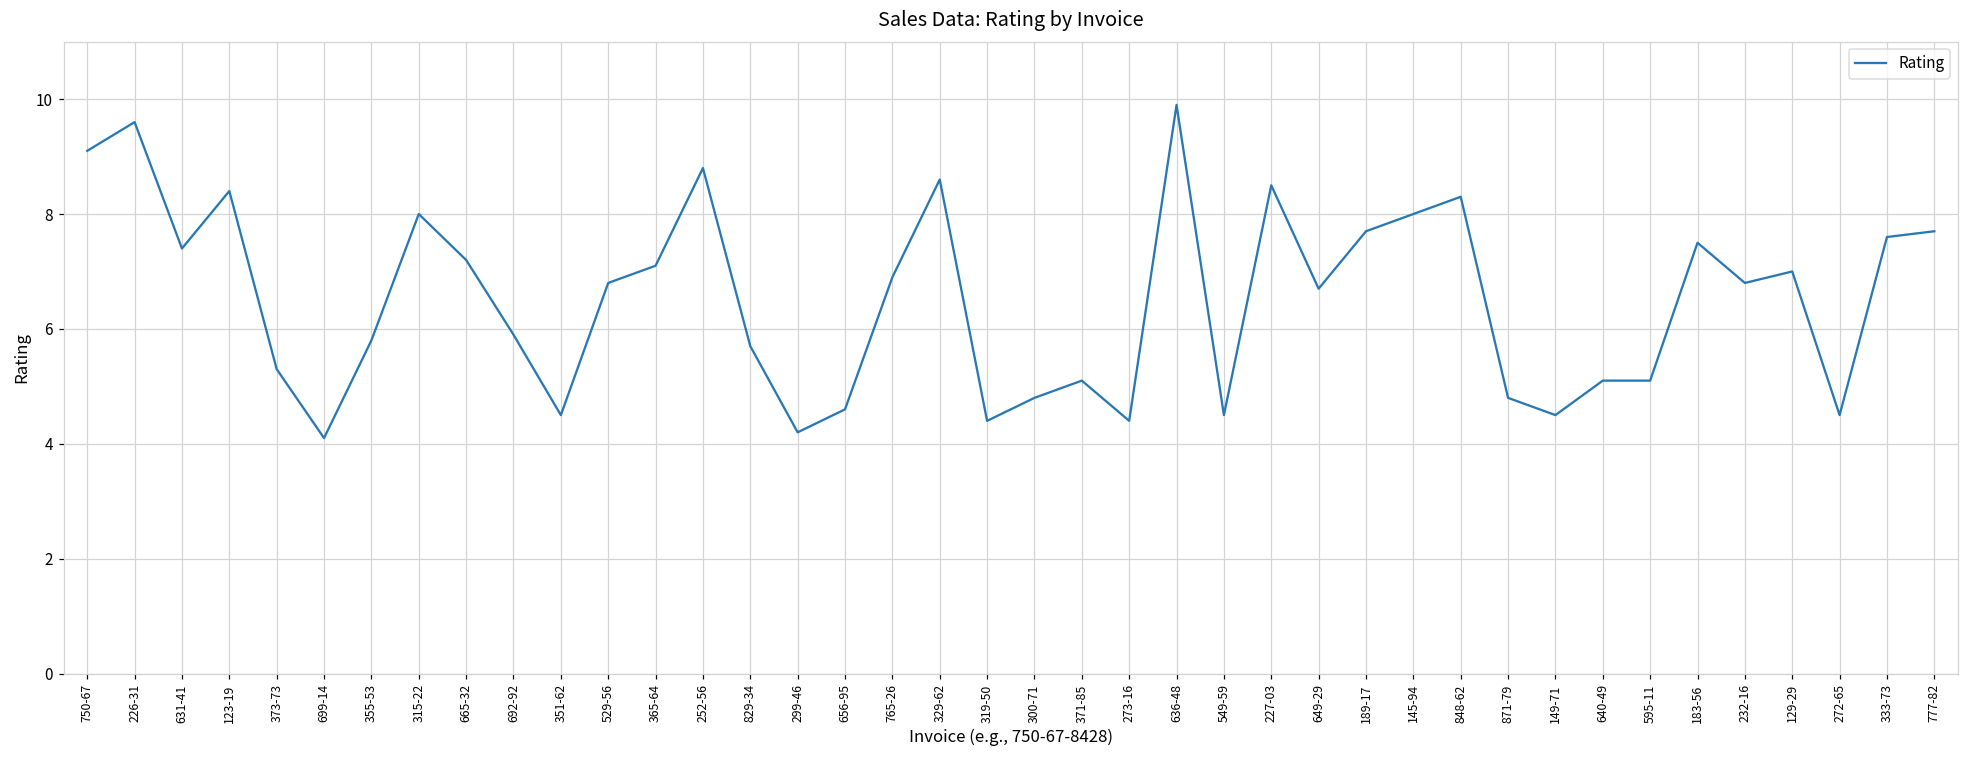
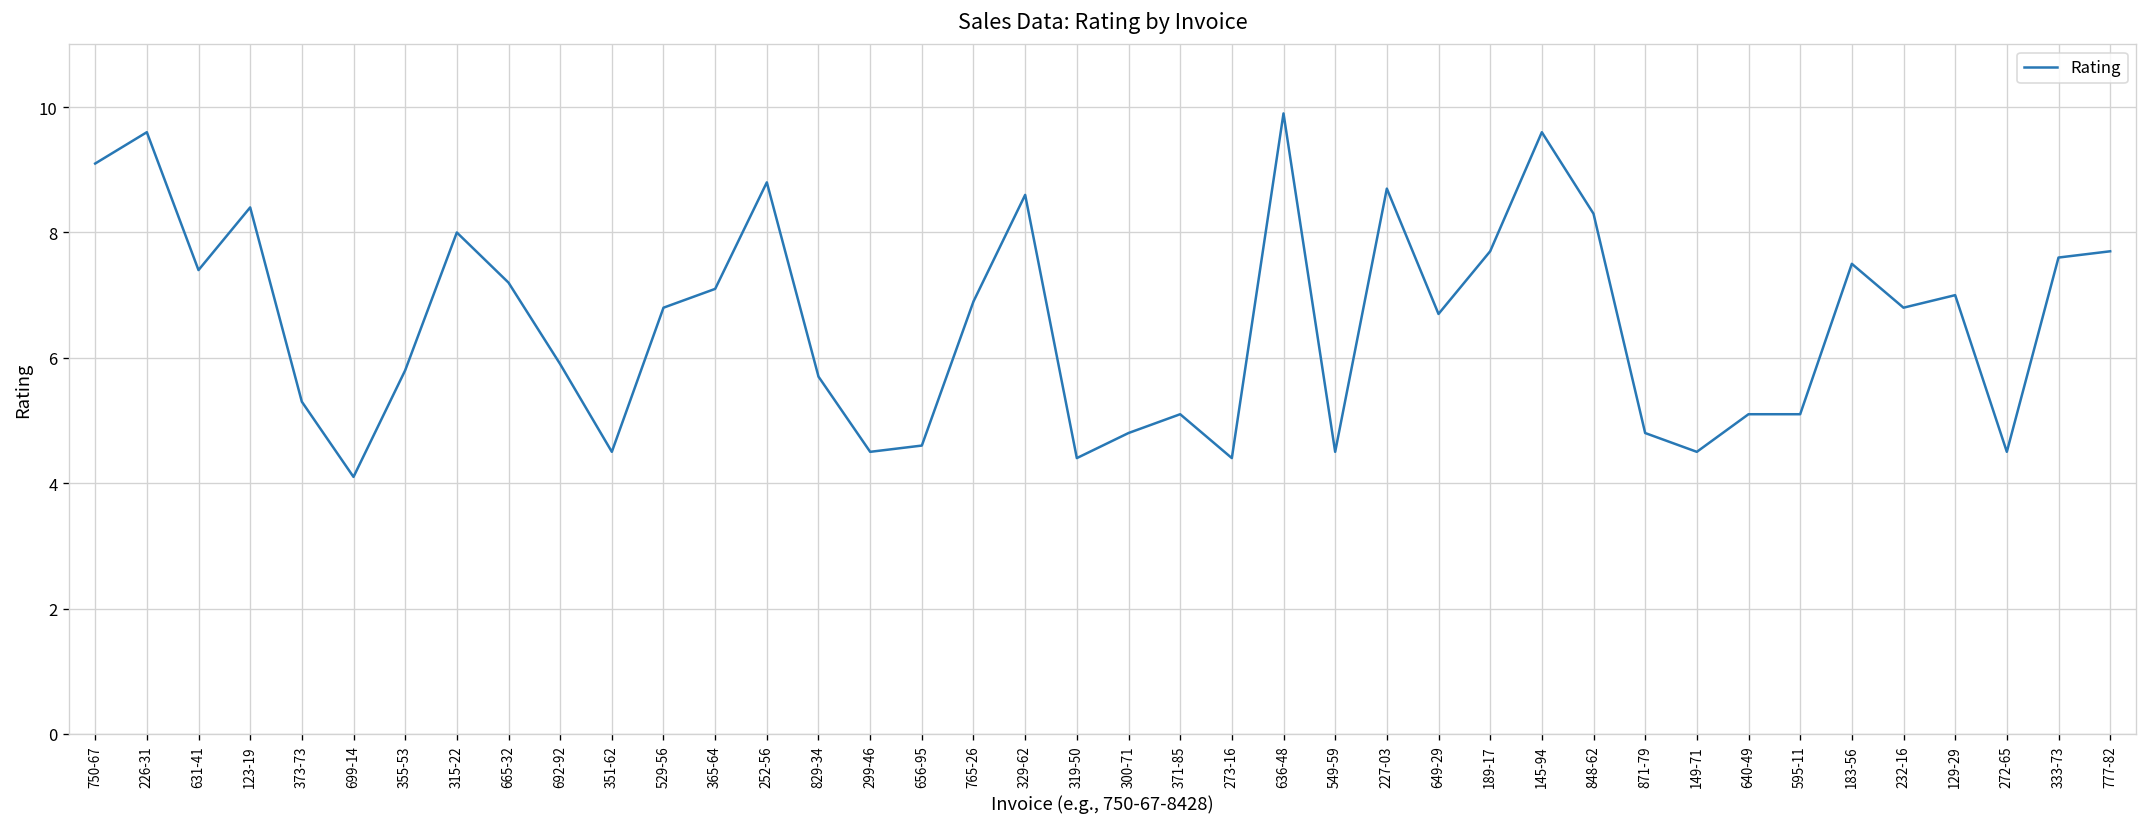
  {
    "750-67": 9.1,
    "226-31": 9.6,
    "631-41": 7.4,
    "123-19": 8.4,
    "373-73": 5.3,
    "699-14": 4.1,
    "355-53": 5.8,
    "315-22": 8.0,
    "665-32": 7.2,
    "692-92": 5.9,
    "351-62": 4.5,
    "529-56": 6.8,
    "365-64": 7.1,
    "252-56": 8.8,
    "829-34": 5.7,
-   "299-46": 4.2,
+   "299-46": 4.5,
    "656-95": 4.6,
    "765-26": 6.9,
    "329-62": 8.6,
    "319-50": 4.4,
    "300-71": 4.8,
    "371-85": 5.1,
    "273-16": 4.4,
    "636-48": 9.9,
    "549-59": 4.5,
-   "227-03": 8.5,
+   "227-03": 8.7,
    "649-29": 6.7,
    "189-17": 7.7,
-   "145-94": 8.0,
+   "145-94": 9.6,
    "848-62": 8.3,
    "871-79": 4.8,
    "149-71": 4.5,
    "640-49": 5.1,
    "595-11": 5.1,
    "183-56": 7.5,
    "232-16": 6.8,
    "129-29": 7.0,
    "272-65": 4.5,
    "333-73": 7.6,
    "777-82": 7.7
  }
